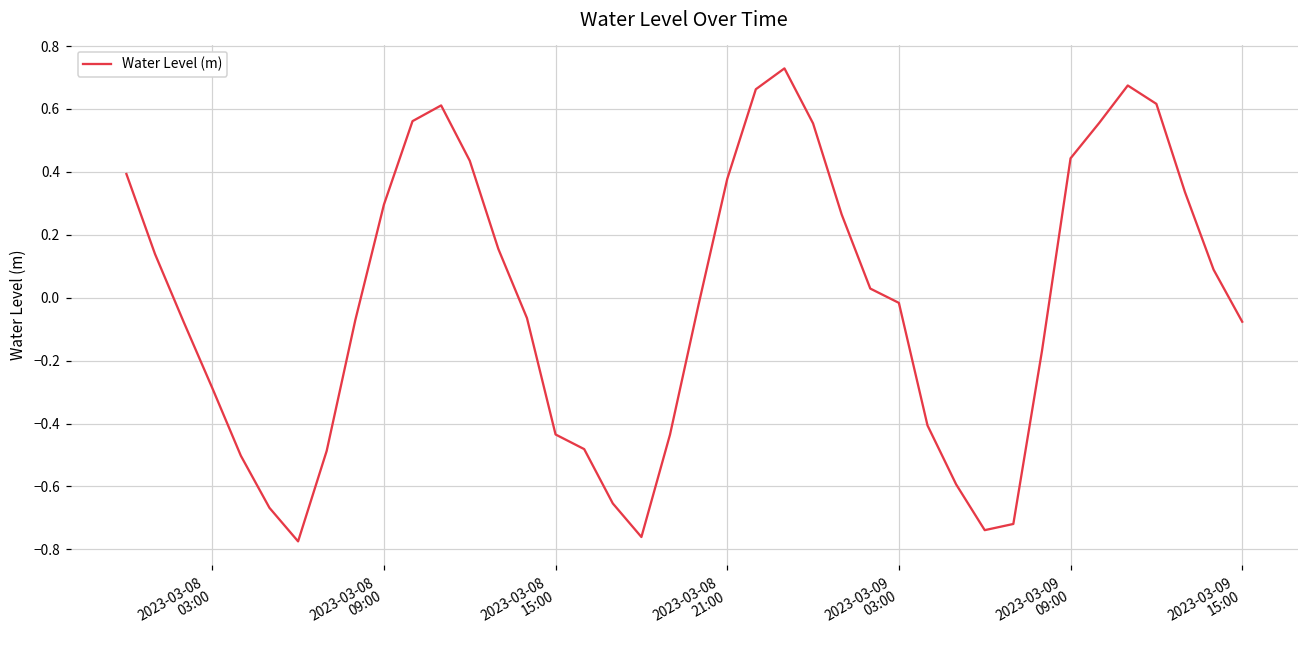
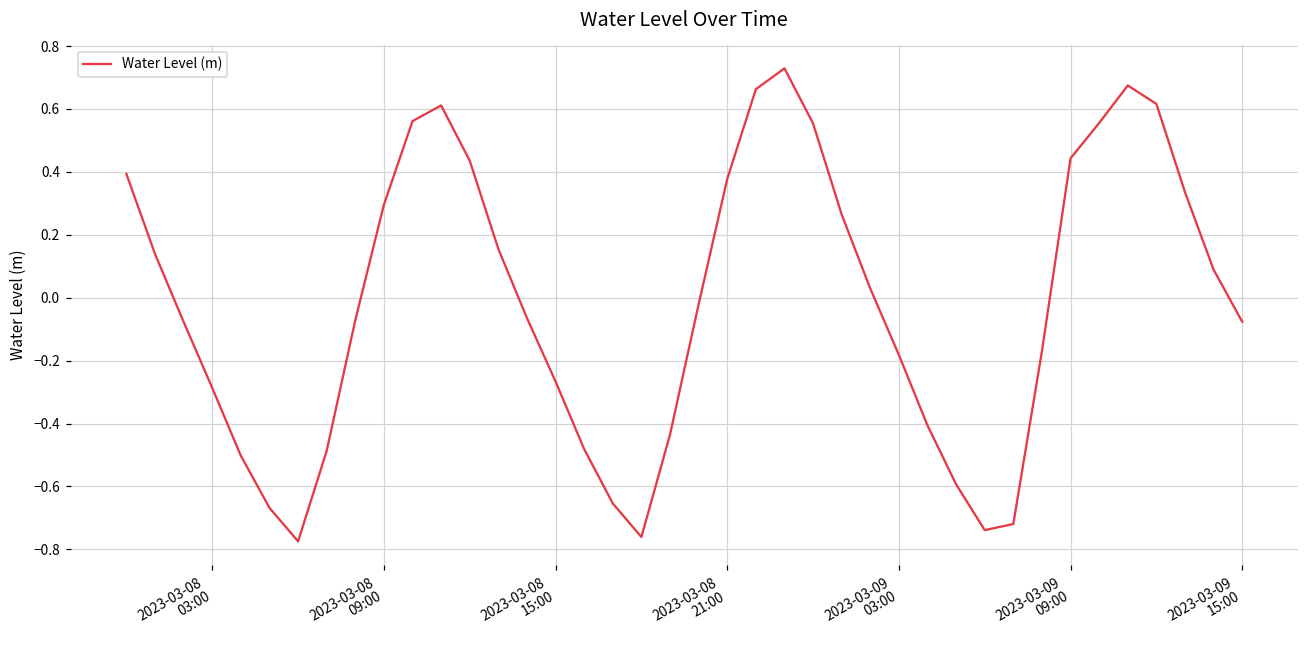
  {
    "2023-03-08 03:00": -0.29,
    "2023-03-08 09:00": 0.30,
-   "2023-03-08 15:00": -0.43,
+   "2023-03-08 15:00": -0.27,
    "2023-03-08 21:00": 0.38,
-   "2023-03-09 03:00": -0.02,
+   "2023-03-09 03:00": -0.18,
    "2023-03-09 09:00": 0.44,
    "2023-03-09 15:00": -0.08
  }
